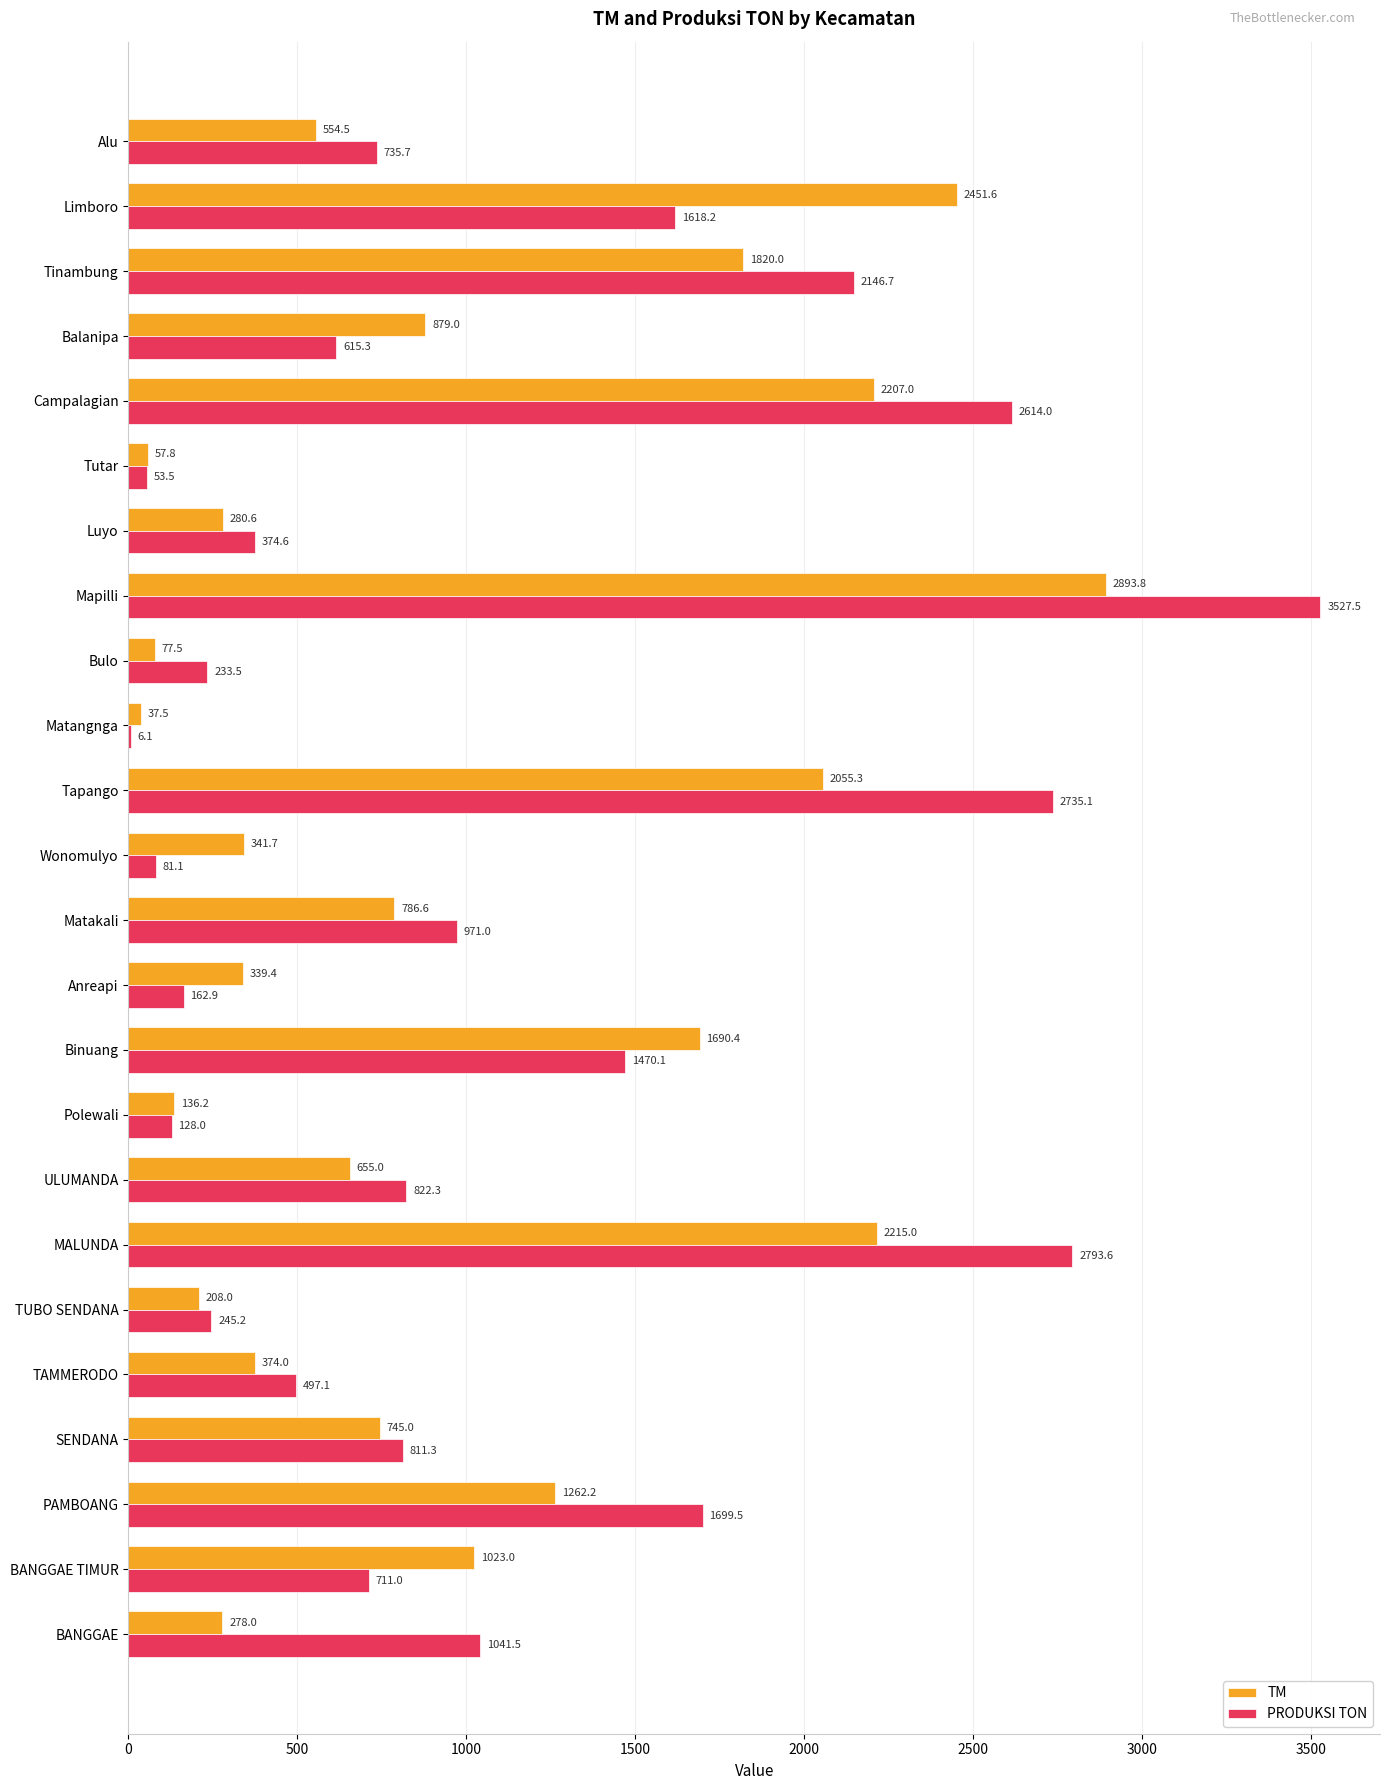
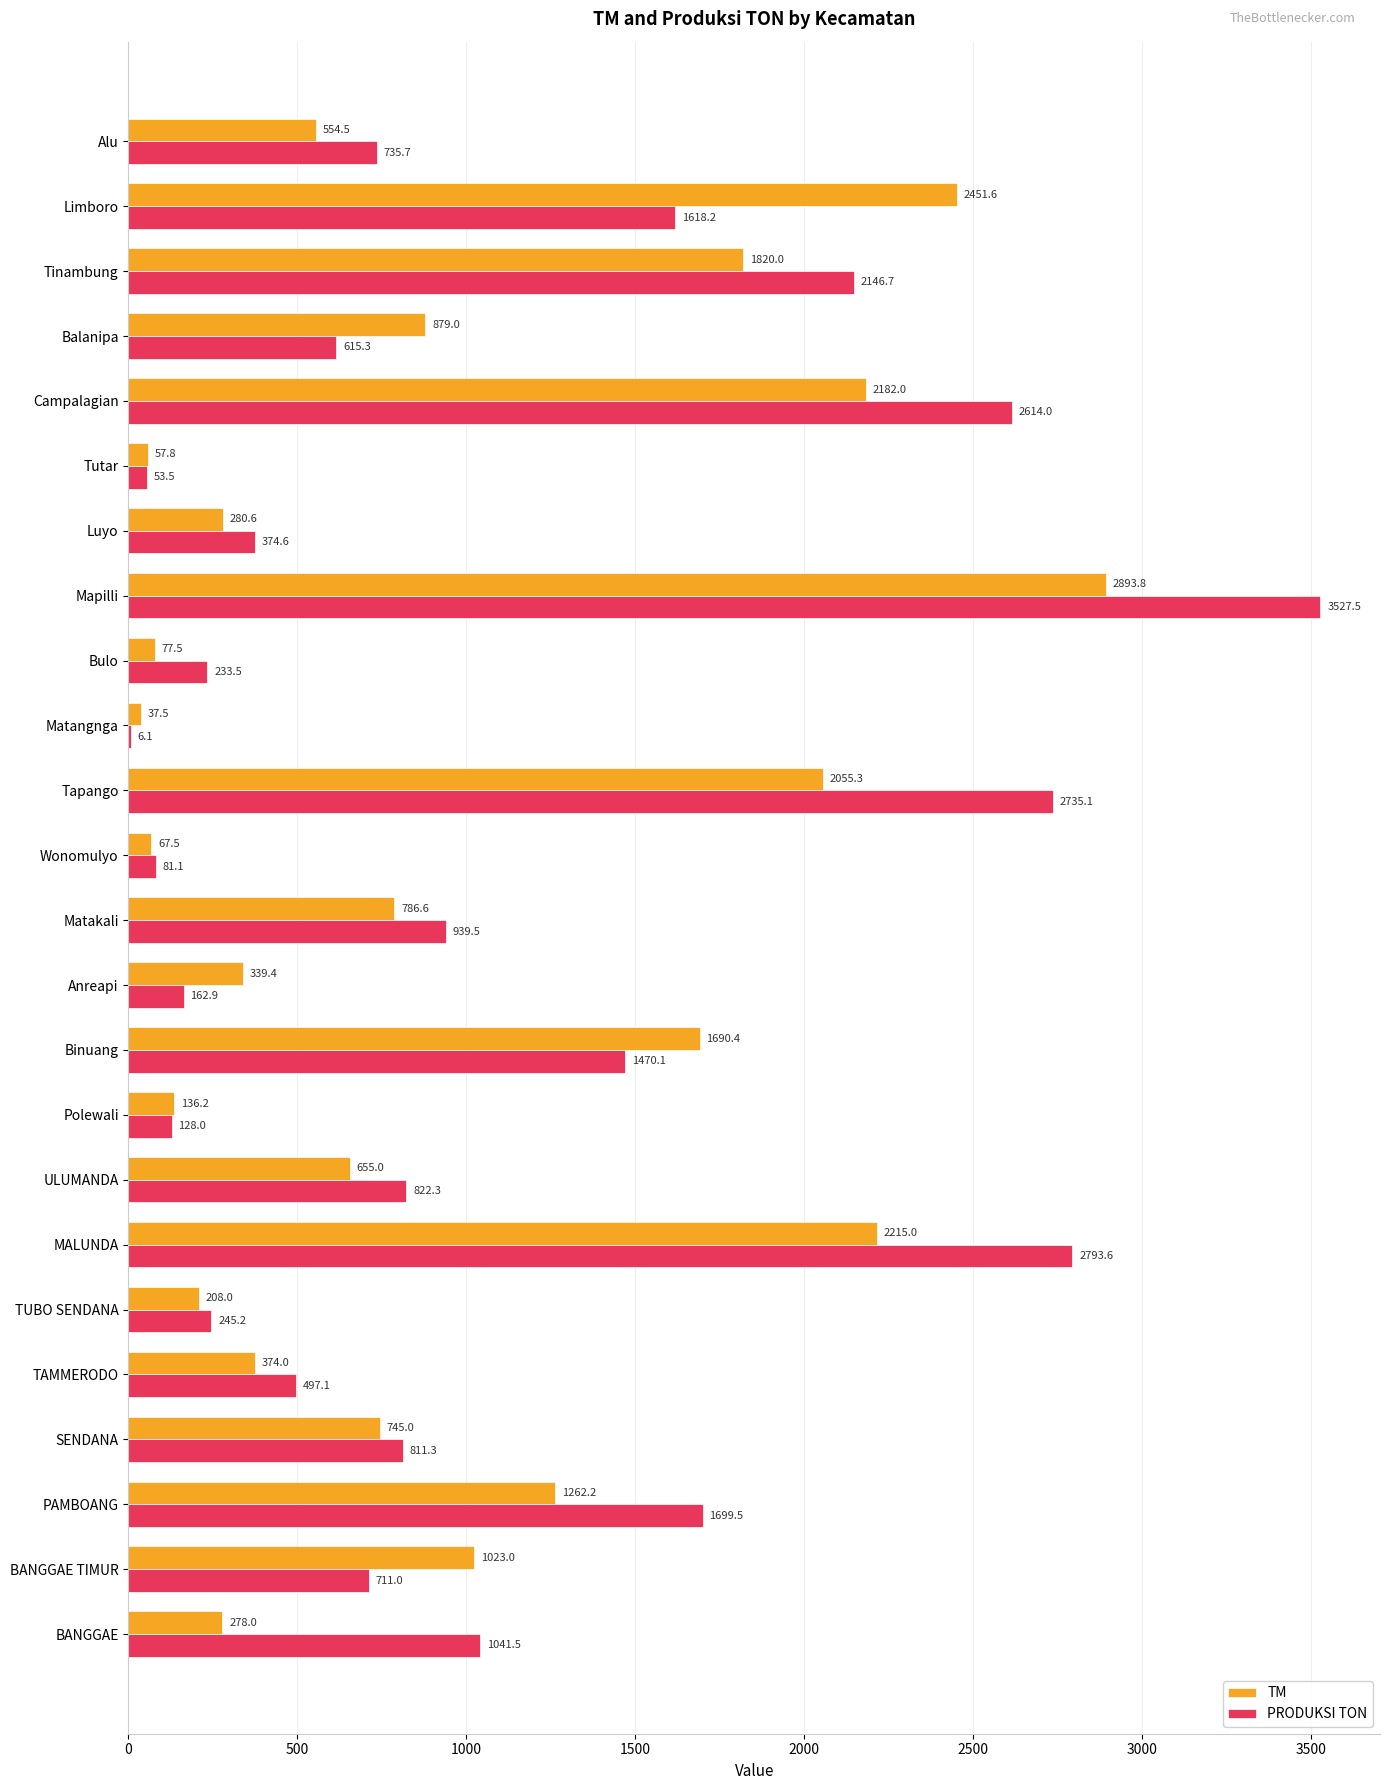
  {
    "TM": {
      "Alu": 554.5,
      "Limboro": 2451.6,
      "Tinambung": 1820.0,
      "Balanipa": 879.0,
-     "Campalagian": 2207.0,
+     "Campalagian": 2182.0,
      "Tutar": 57.8,
      "Luyo": 280.6,
      "Mapilli": 2893.8,
      "Bulo": 77.5,
      "Matangnga": 37.5,
      "Tapango": 2055.3,
-     "Wonomulyo": 341.7,
+     "Wonomulyo": 67.5,
      "Matakali": 786.6,
      "Anreapi": 339.4,
      "Binuang": 1690.4,
      "Polewali": 136.2,
      "ULUMANDA": 655.0,
      "MALUNDA": 2215.0,
      "TUBO SENDANA": 208.0,
      "TAMMERODO": 374.0,
      "SENDANA": 745.0,
      "PAMBOANG": 1262.2,
      "BANGGAE TIMUR": 1023.0,
      "BANGGAE": 278.0
    },
    "PRODUKSI TON": {
      "Alu": 735.7,
      "Limboro": 1618.2,
      "Tinambung": 2146.7,
      "Balanipa": 615.3,
      "Campalagian": 2614.0,
      "Tutar": 53.5,
      "Luyo": 374.6,
      "Mapilli": 3527.5,
      "Bulo": 233.5,
      "Matangnga": 6.1,
      "Tapango": 2735.1,
      "Wonomulyo": 81.1,
-     "Matakali": 971.0,
+     "Matakali": 939.5,
      "Anreapi": 162.9,
      "Binuang": 1470.1,
      "Polewali": 128.0,
      "ULUMANDA": 822.3,
      "MALUNDA": 2793.6,
      "TUBO SENDANA": 245.2,
      "TAMMERODO": 497.1,
      "SENDANA": 811.3,
      "PAMBOANG": 1699.5,
      "BANGGAE TIMUR": 711.0,
      "BANGGAE": 1041.5
    }
  }
